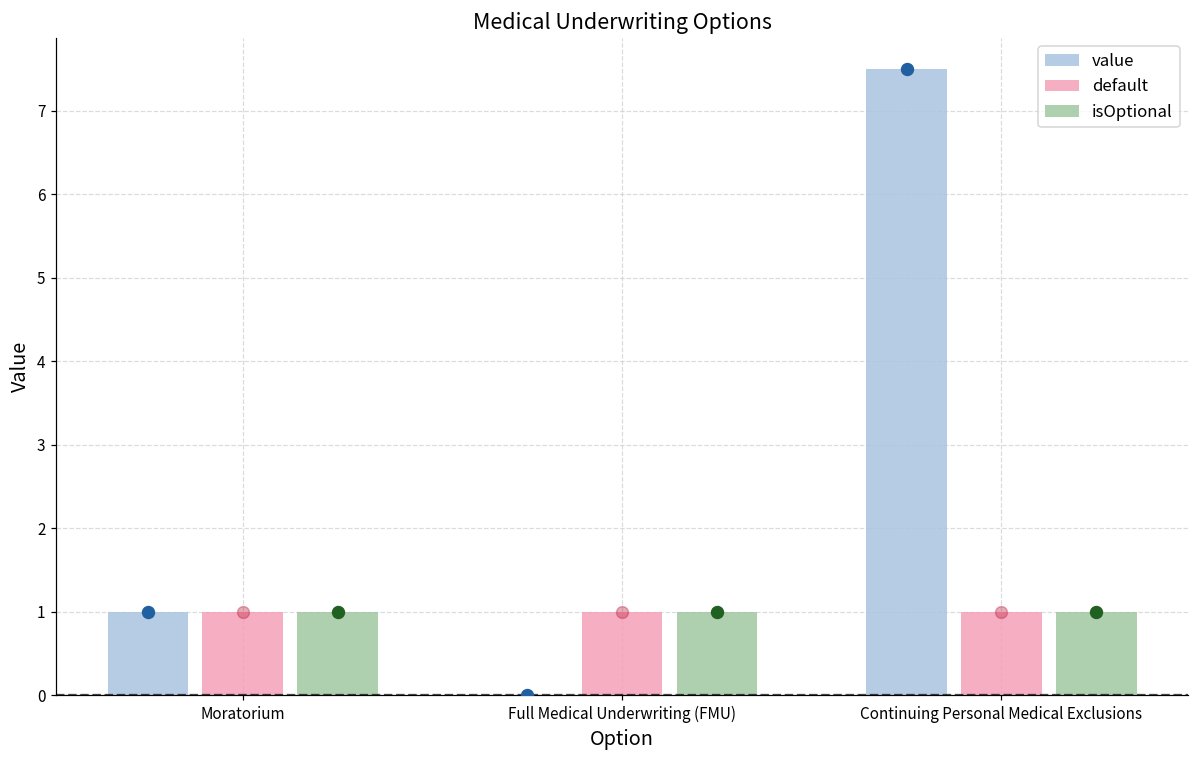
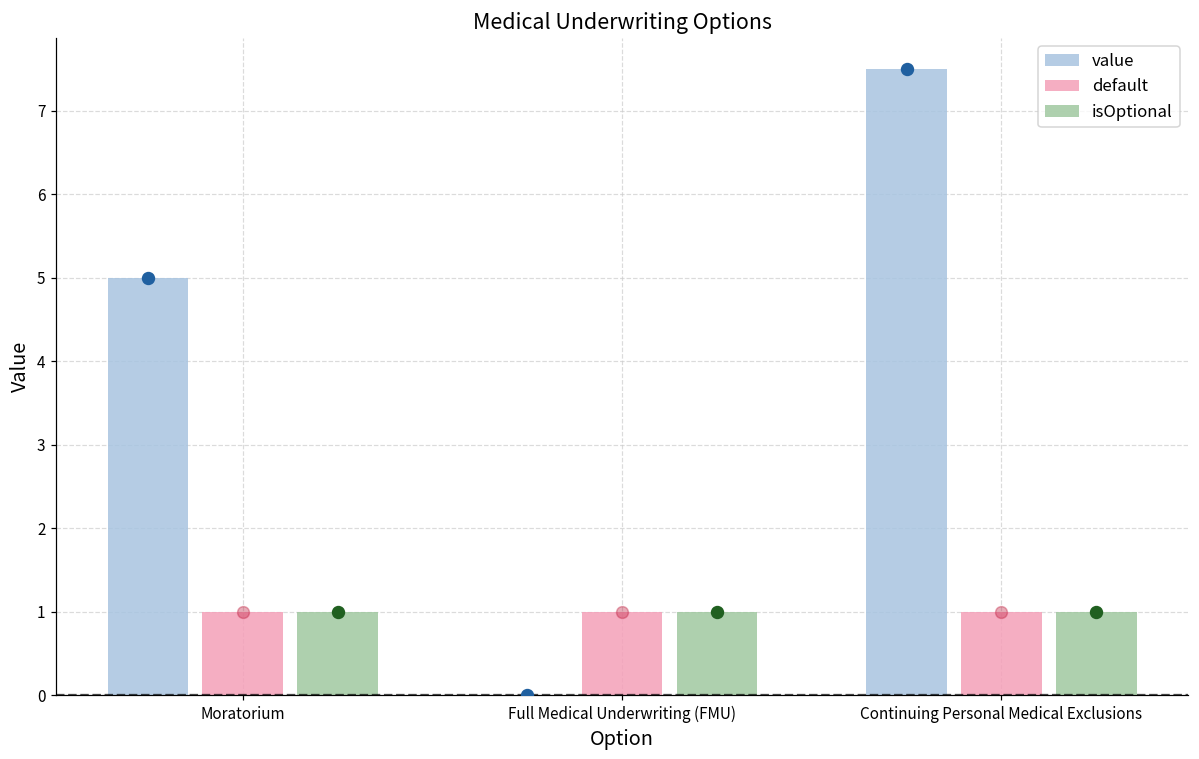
  {
    "value": {
-     "Moratorium": 1,
+     "Moratorium": 5,
      "Full Medical Underwriting (FMU)": 0,
      "Continuing Personal Medical Exclusions": 7.5
    },
    "default": {
      "Moratorium": 1,
      "Full Medical Underwriting (FMU)": 1,
      "Continuing Personal Medical Exclusions": 1
    },
    "isOptional": {
      "Moratorium": 1,
      "Full Medical Underwriting (FMU)": 1,
      "Continuing Personal Medical Exclusions": 1
    }
  }
